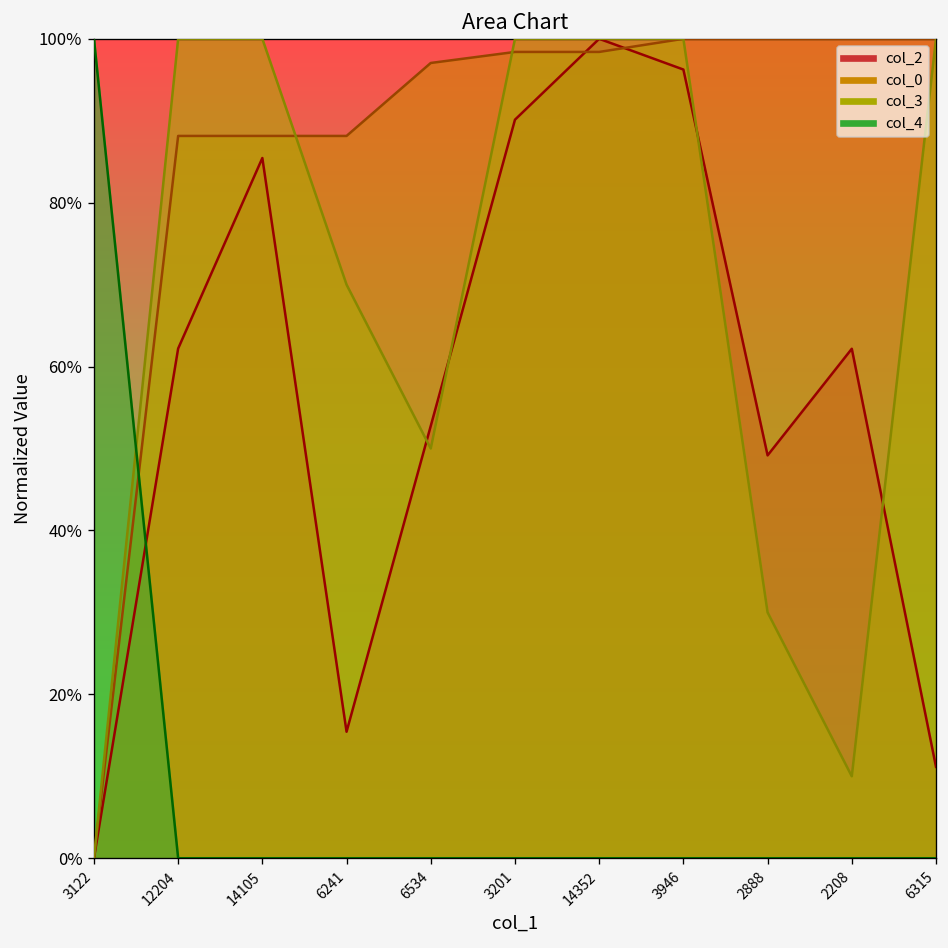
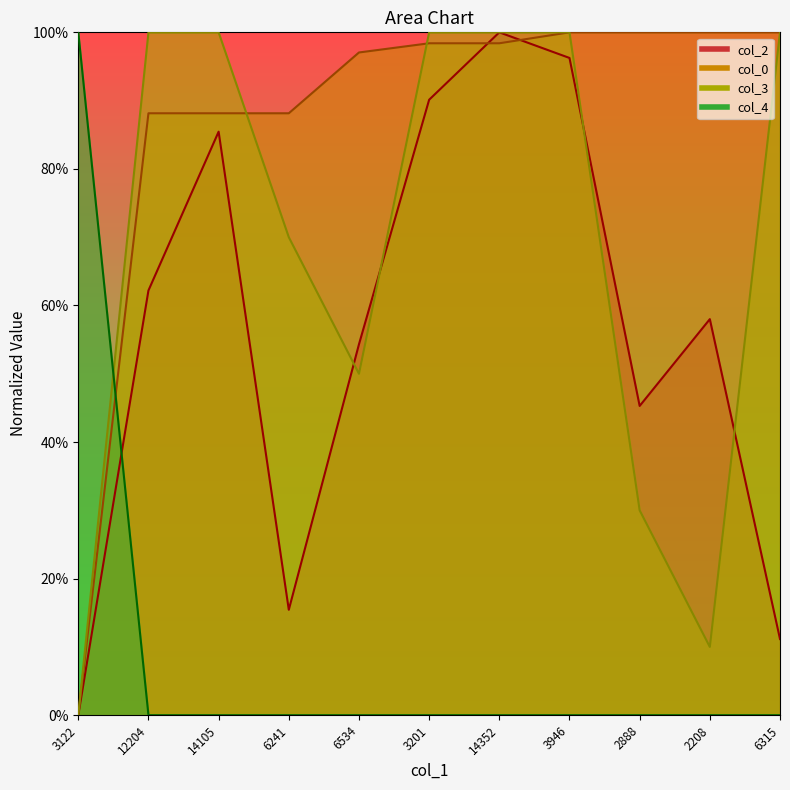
  {
    "col_2": {
      "12204": "62%",
      "14105": "85%",
      "6241": "15%",
-     "6534": "53%",
+     "6534": "54%",
      "3201": "90%",
      "3946": "96%",
-     "2888": "49%",
-     "2208": "62%",
+     "2888": "45%",
+     "2208": "58%",
      "6315": "11%"
    },
    "col_4": {
      "3122": "100%",
      "12204": "0%",
      "14105": "0%",
      "6241": "0%",
      "6534": "0%",
      "3201": "0%",
      "14352": "0%",
      "3946": "0%",
      "2888": "0%",
      "2208": "0%",
      "6315": "0%"
    }
  }
